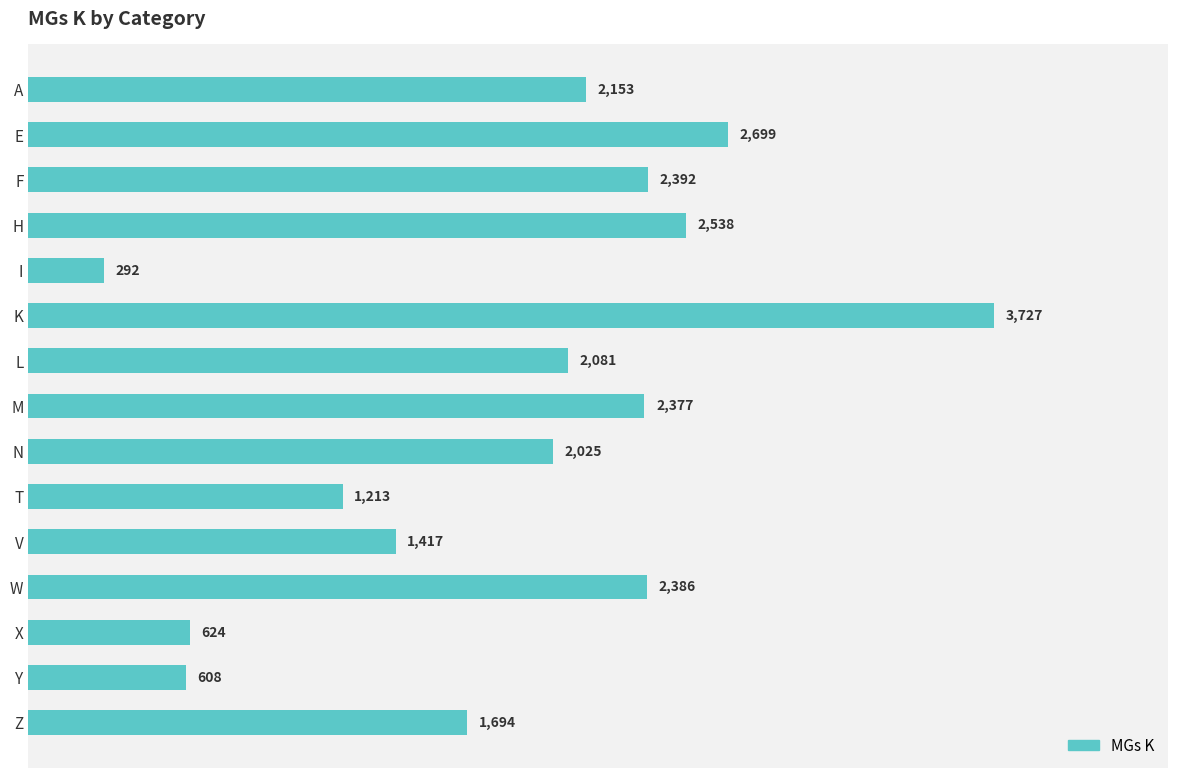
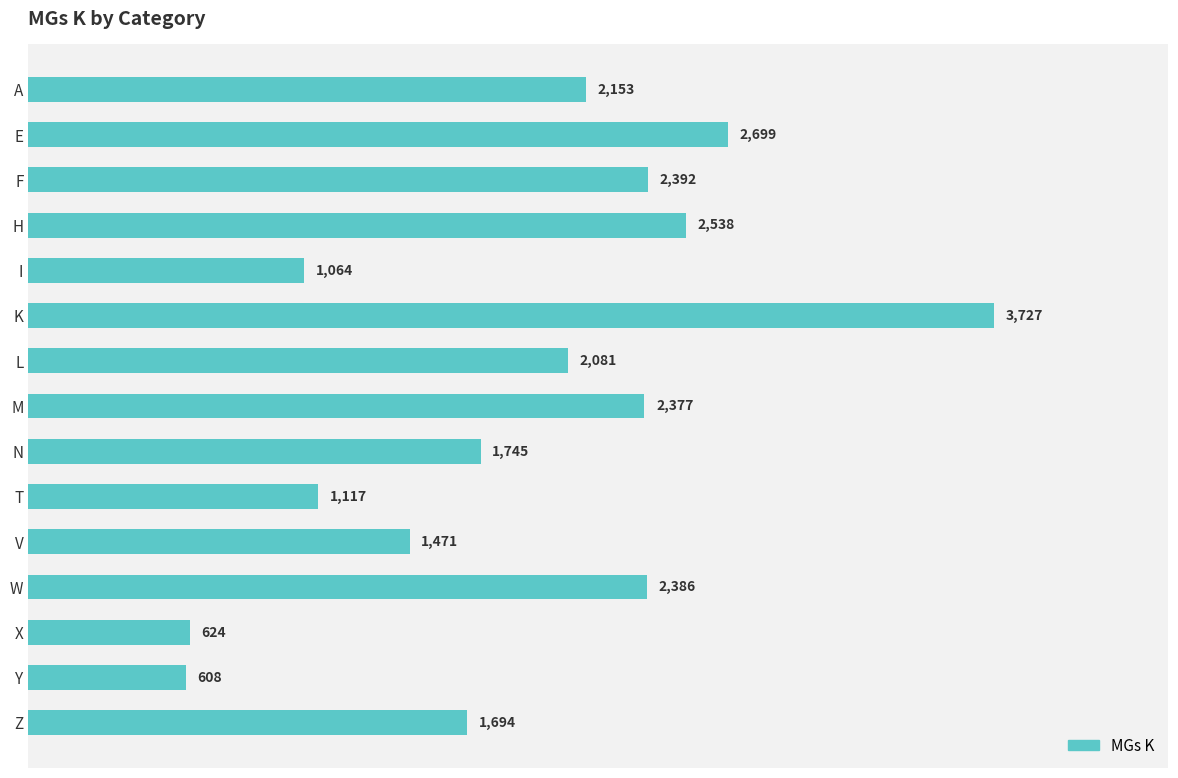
  {
    "A": "2,153",
    "E": "2,699",
    "F": "2,392",
    "H": "2,538",
-   "I": "292",
+   "I": "1,064",
    "K": "3,727",
    "L": "2,081",
    "M": "2,377",
-   "N": "2,025",
-   "T": "1,213",
-   "V": "1,417",
+   "N": "1,745",
+   "T": "1,117",
+   "V": "1,471",
    "W": "2,386",
    "X": "624",
    "Y": "608",
    "Z": "1,694"
  }
